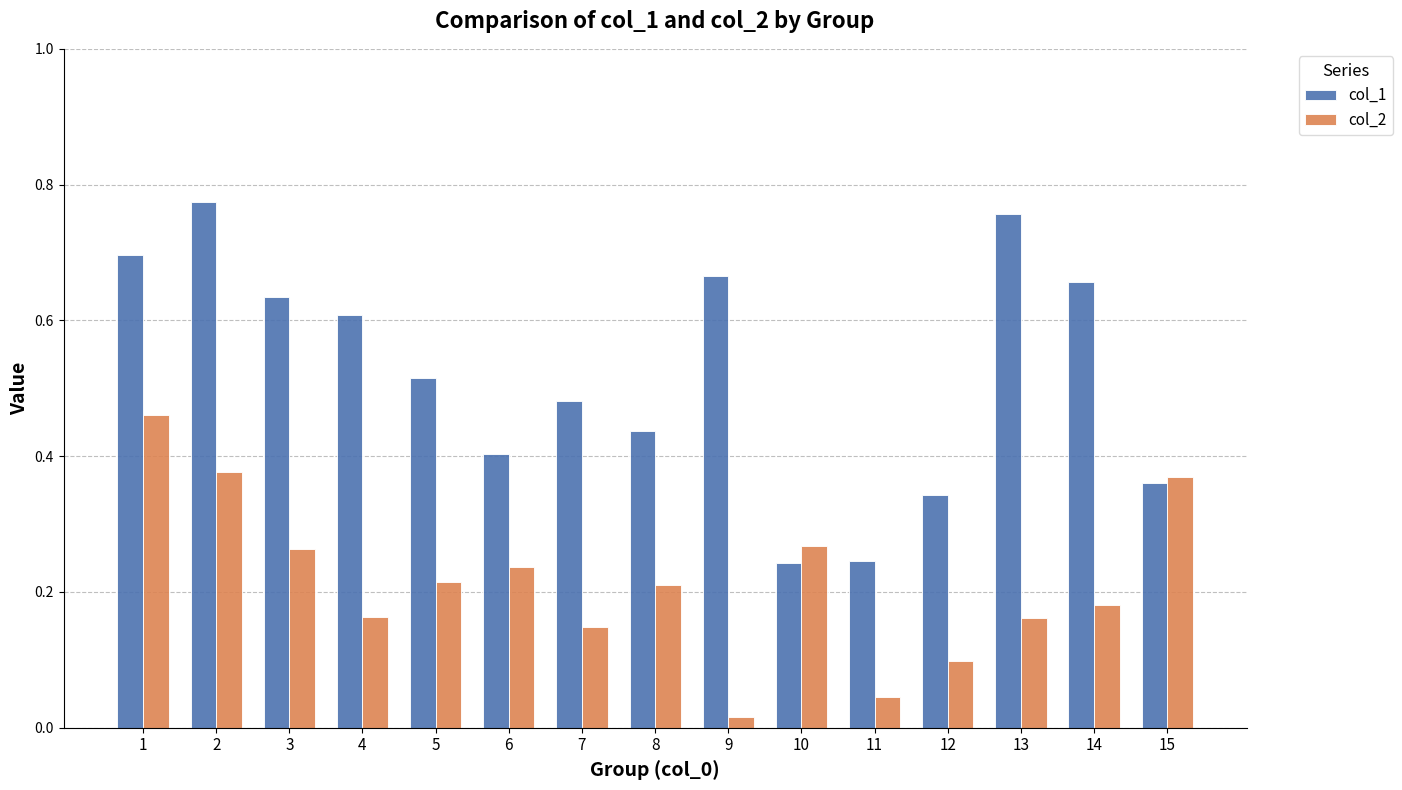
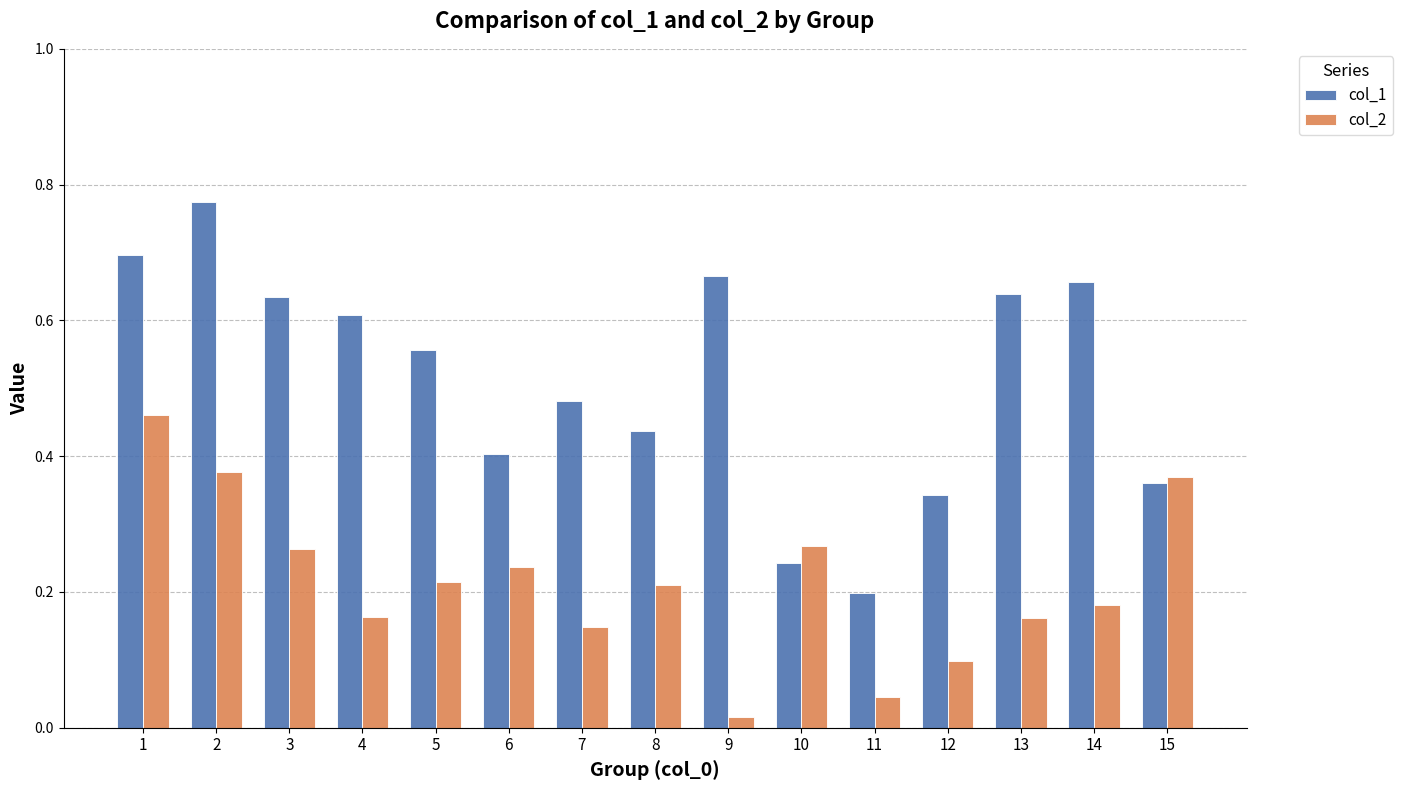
  {
    "col_1": {
      "1": 0.70,
      "2": 0.77,
      "3": 0.63,
      "4": 0.61,
-     "5": 0.52,
+     "5": 0.56,
      "6": 0.40,
      "7": 0.48,
      "8": 0.44,
      "9": 0.67,
      "10": 0.24,
-     "11": 0.25,
+     "11": 0.20,
      "12": 0.34,
-     "13": 0.76,
+     "13": 0.64,
      "14": 0.66,
      "15": 0.36
    },
    "col_2": {
      "1": 0.46,
      "2": 0.38,
      "3": 0.26,
      "4": 0.16,
      "5": 0.22,
      "6": 0.24,
      "7": 0.15,
      "8": 0.21,
      "9": 0.02,
      "10": 0.27,
      "11": 0.05,
      "12": 0.10,
      "13": 0.16,
      "14": 0.18,
      "15": 0.37
    }
  }
